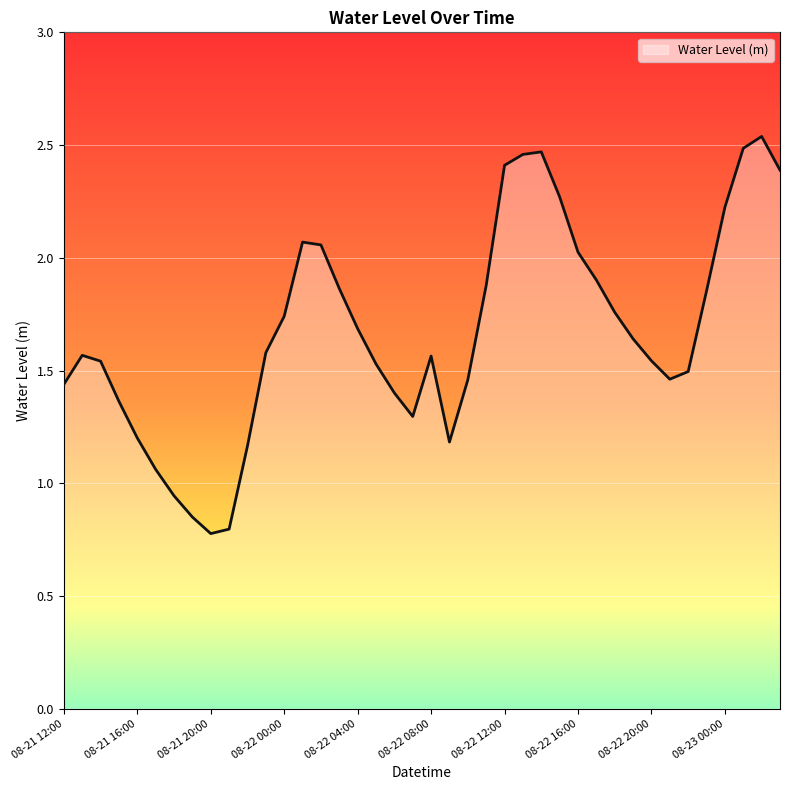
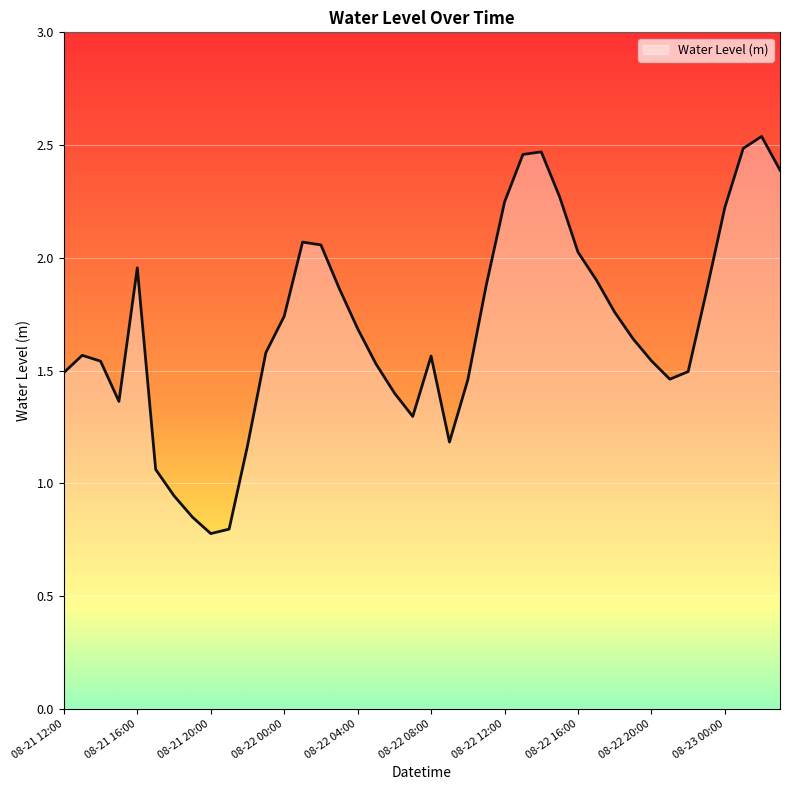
  {
-   "08-21 12:00": 1.44,
-   "08-21 16:00": 1.20,
+   "08-21 12:00": 1.49,
+   "08-21 16:00": 1.96,
    "08-21 20:00": 0.78,
    "08-22 00:00": 1.74,
    "08-22 04:00": 1.69,
    "08-22 08:00": 1.56,
-   "08-22 12:00": 2.41,
+   "08-22 12:00": 2.25,
    "08-22 16:00": 2.03,
    "08-22 20:00": 1.54,
    "08-23 00:00": 2.22
  }
